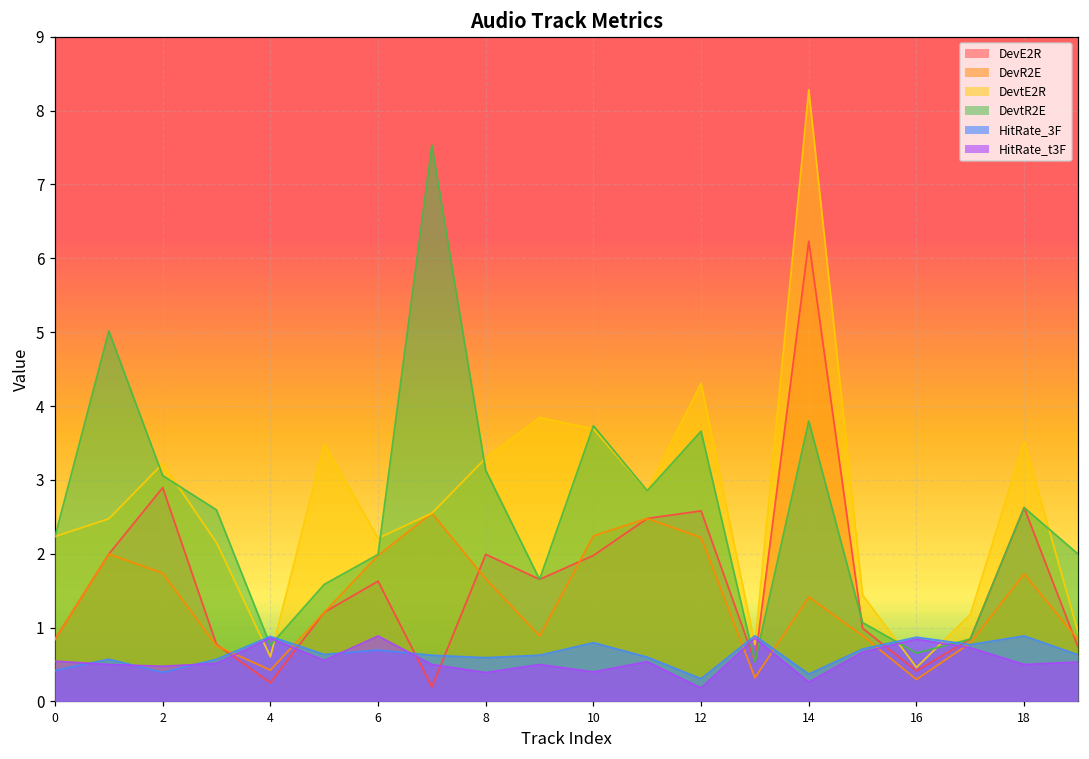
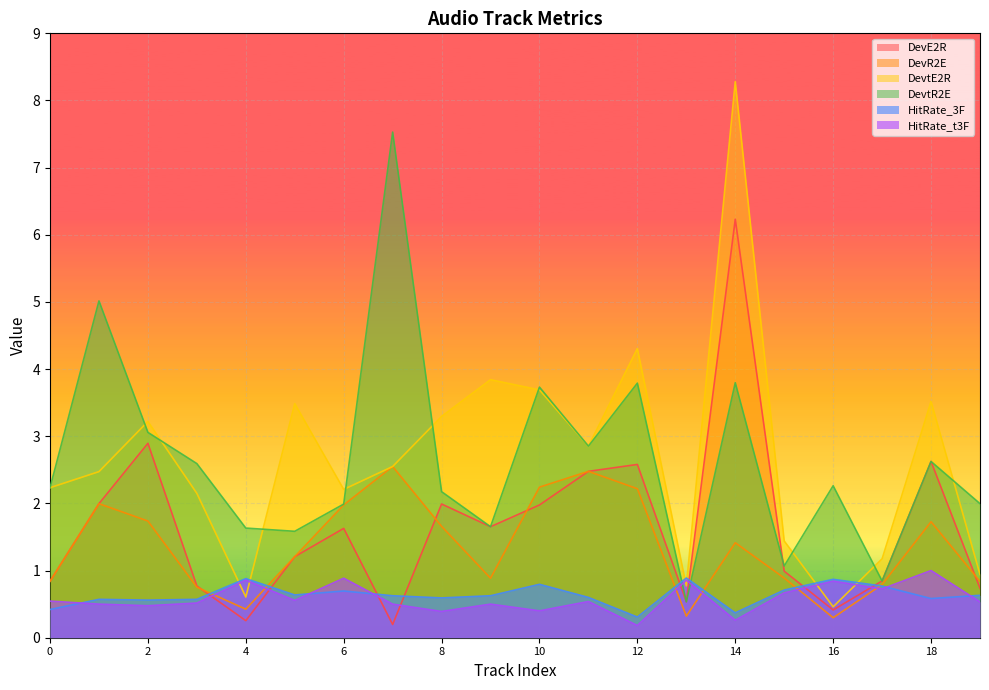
  {
    "DevE2R": {
      "2": 2.9,
      "4": 0.3,
      "6": 1.6,
      "8": 2.0,
      "10": 2.0,
      "12": 2.6,
      "14": 6.2,
      "16": 0.4
    },
    "DevtR2E": {
      "2": 3.1,
-     "4": 0.8,
-     "8": 3.1,
+     "4": 1.6,
+     "8": 2.2,
      "10": 3.7,
-     "12": 3.7,
+     "12": 3.8,
      "14": 3.8,
-     "16": 0.7
+     "16": 2.3
    },
    "HitRate_3F": {
      "0": 0.4,
-     "2": 0.4,
+     "2": 0.6,
      "6": 0.7,
      "8": 0.6,
      "10": 0.8,
      "12": 0.3,
      "14": 0.4,
-     "18": 0.9
+     "18": 0.6
    },
    "HitRate_t3F": {
      "0": 0.5,
      "2": 0.5,
      "6": 0.9,
      "8": 0.4,
      "10": 0.4,
      "12": 0.2,
      "14": 0.3,
-     "18": 0.5
+     "18": 1.0
    }
  }
